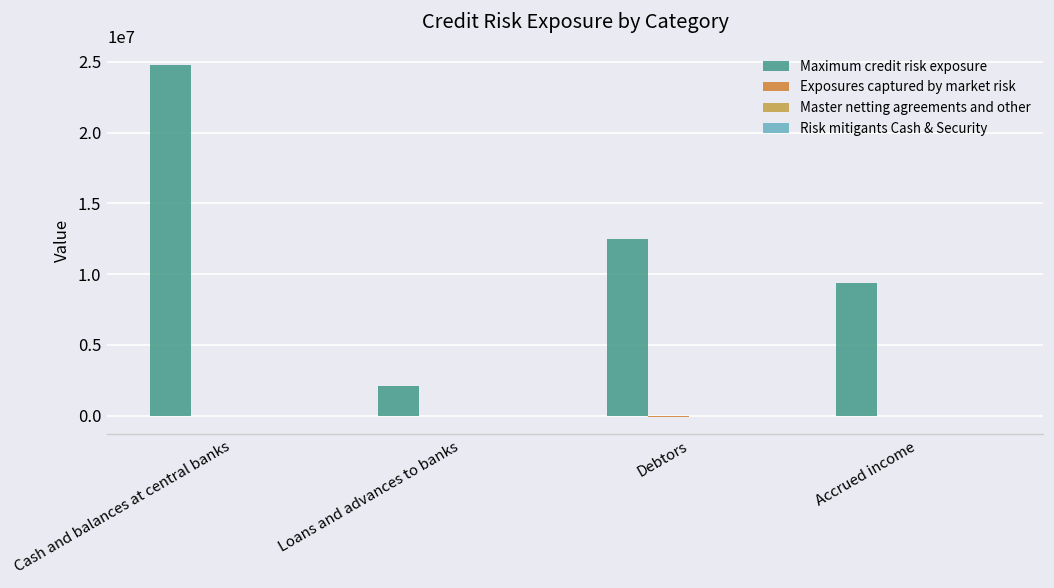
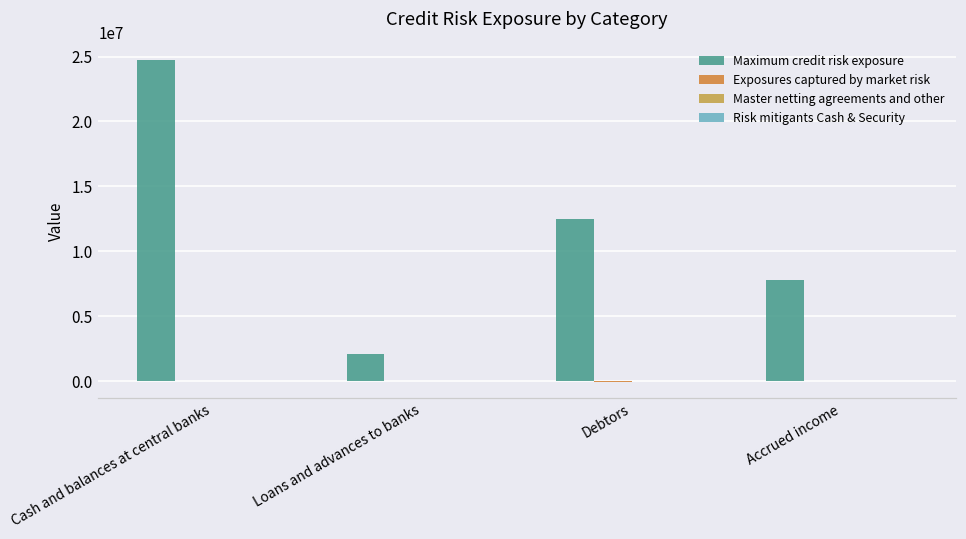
  {
    "Maximum credit risk exposure": {
      "Cash and balances at central banks": 24800000,
      "Loans and advances to banks": 2100000,
      "Debtors": 12500000,
-     "Accrued income": 9400000
+     "Accrued income": 7800000
    },
    "Risk mitigants Cash & Security": {
      "Cash and balances at central banks": 0,
      "Loans and advances to banks": 0,
      "Debtors": 0,
      "Accrued income": 0
    }
  }
